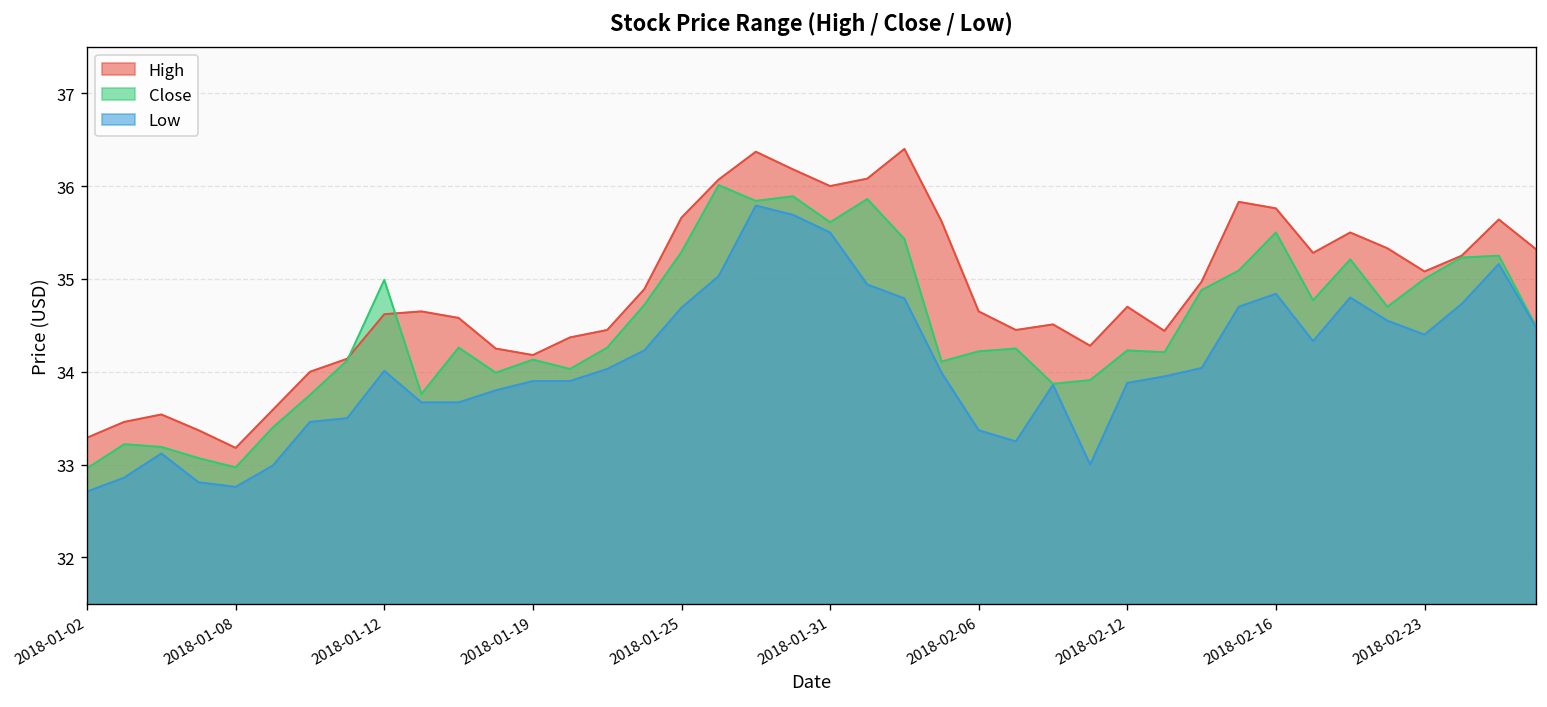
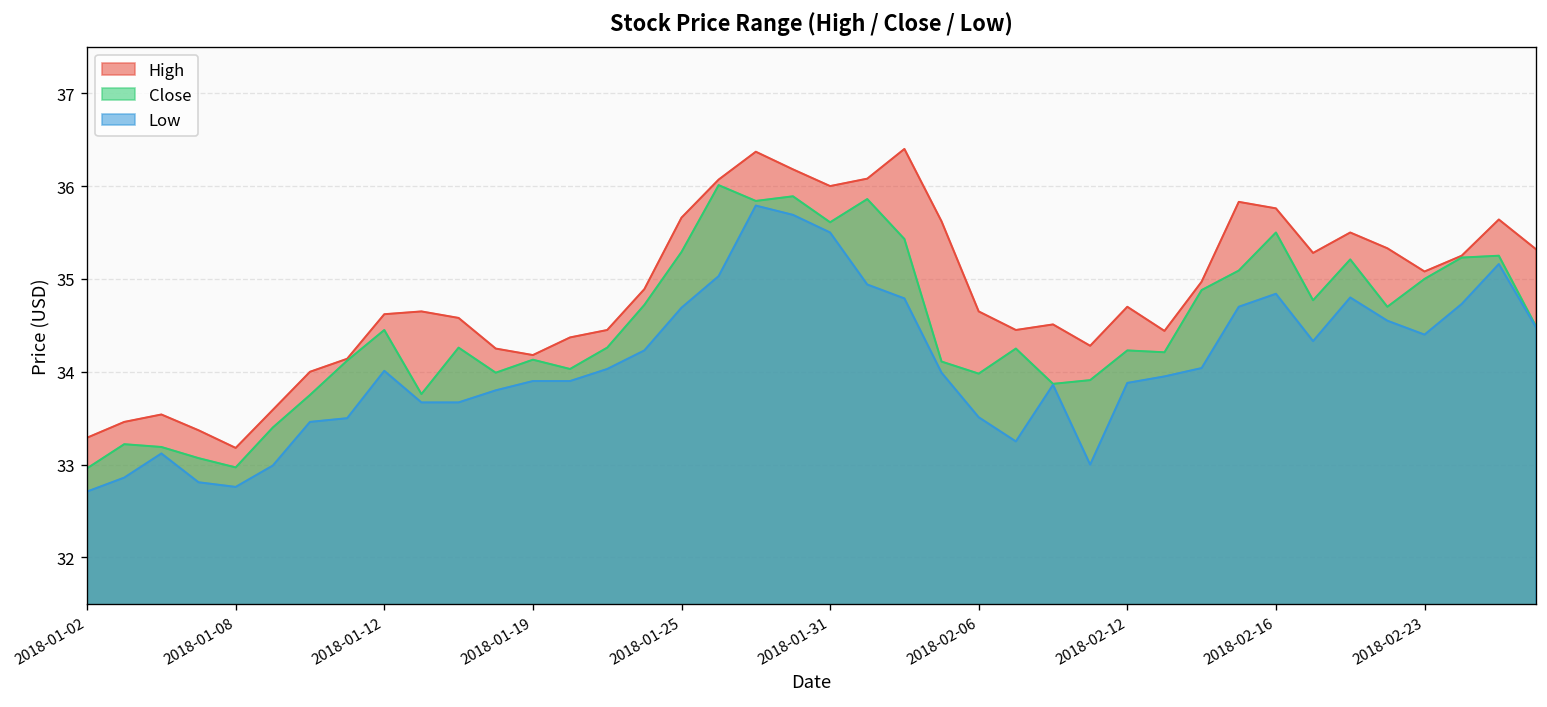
  {
    "High": {
      "2018-01-02": 33.3,
      "2018-01-08": 33.2,
      "2018-01-12": 34.6,
      "2018-01-19": 34.2,
      "2018-01-25": 35.7,
      "2018-01-31": 36.0,
      "2018-02-06": 34.7,
      "2018-02-12": 34.7,
      "2018-02-16": 35.8,
      "2018-02-23": 35.1
    },
    "Close": {
      "2018-01-02": 33.0,
      "2018-01-08": 33.0,
-     "2018-01-12": 35.0,
+     "2018-01-12": 34.5,
      "2018-01-19": 34.1,
      "2018-01-25": 35.3,
      "2018-01-31": 35.6,
-     "2018-02-06": 34.2,
+     "2018-02-06": 34.0,
      "2018-02-12": 34.2,
      "2018-02-16": 35.5,
      "2018-02-23": 35.0
    },
    "Low": {
      "2018-01-02": 32.7,
      "2018-01-08": 32.8,
      "2018-01-12": 34.0,
      "2018-01-19": 33.9,
      "2018-01-25": 34.7,
      "2018-01-31": 35.5,
-     "2018-02-06": 33.4,
+     "2018-02-06": 33.5,
      "2018-02-12": 33.9,
      "2018-02-16": 34.8,
      "2018-02-23": 34.4
    }
  }
